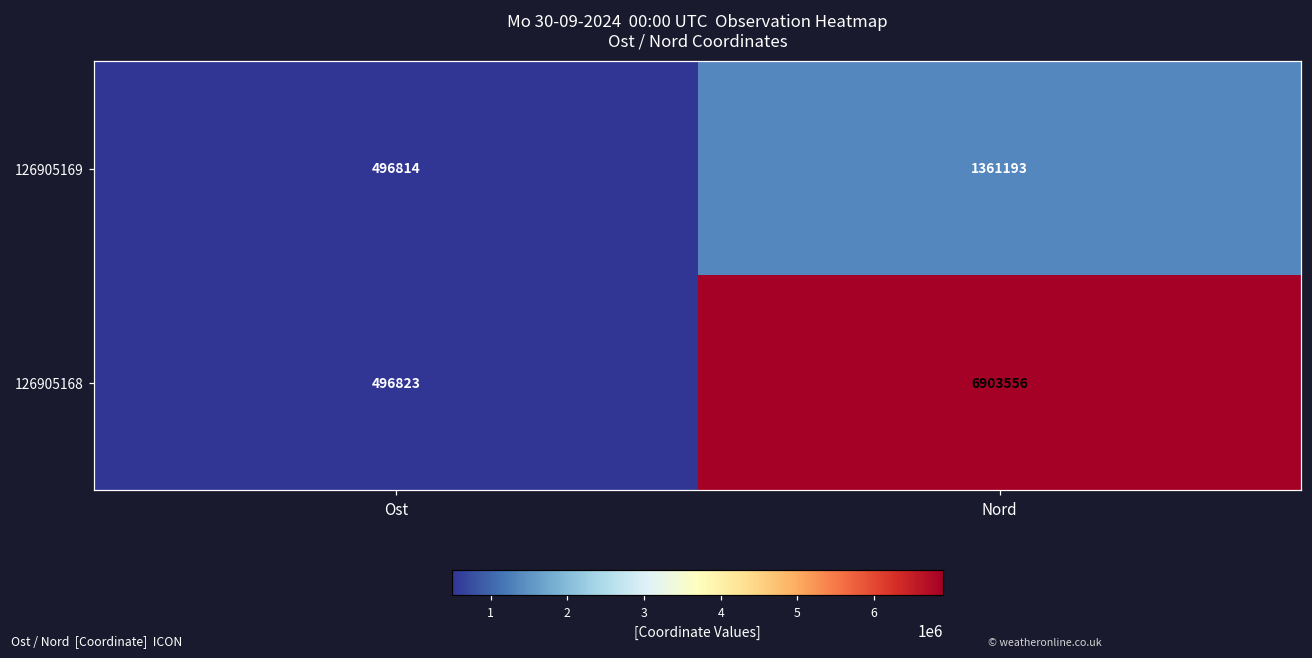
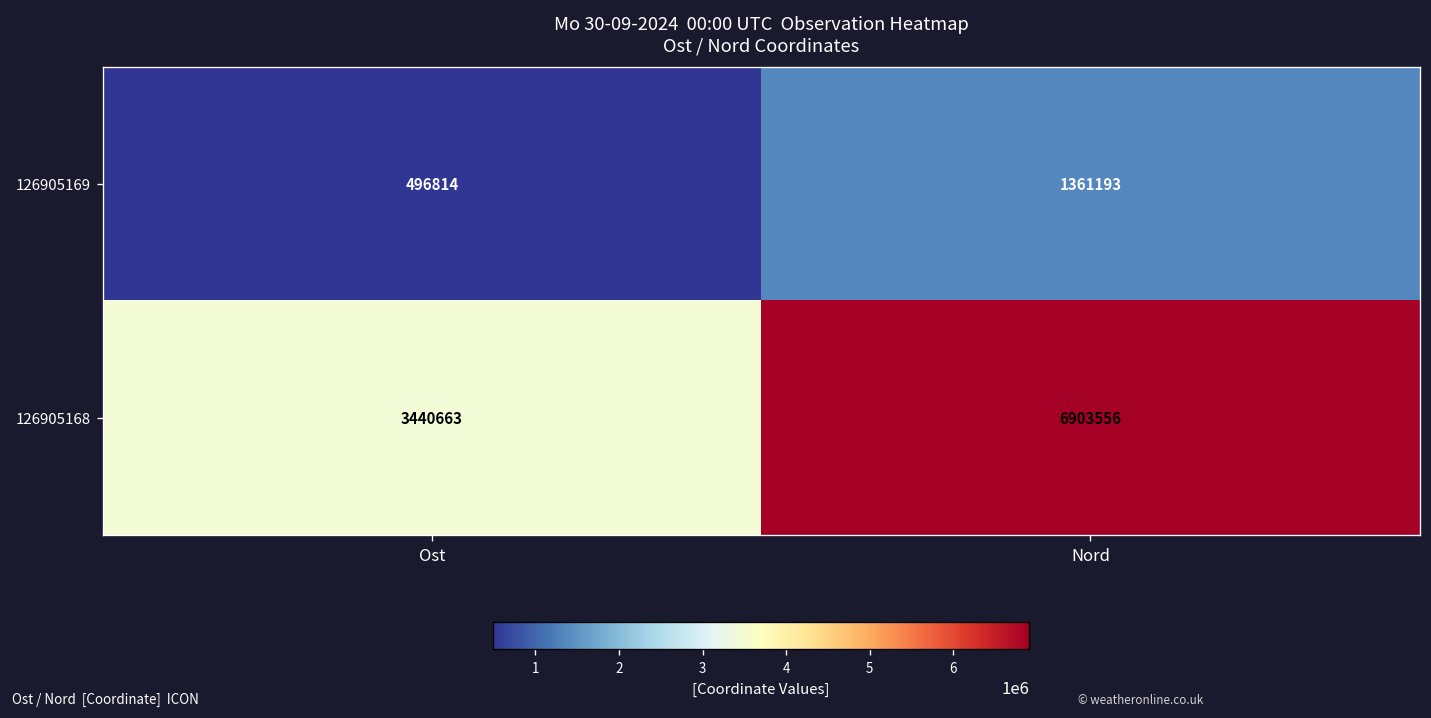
  {
    "126905169": {
      "Ost": 496814,
      "Nord": 1361193
    },
    "126905168": {
-     "Ost": 496823,
+     "Ost": 3440663,
      "Nord": 6903556
    }
  }
